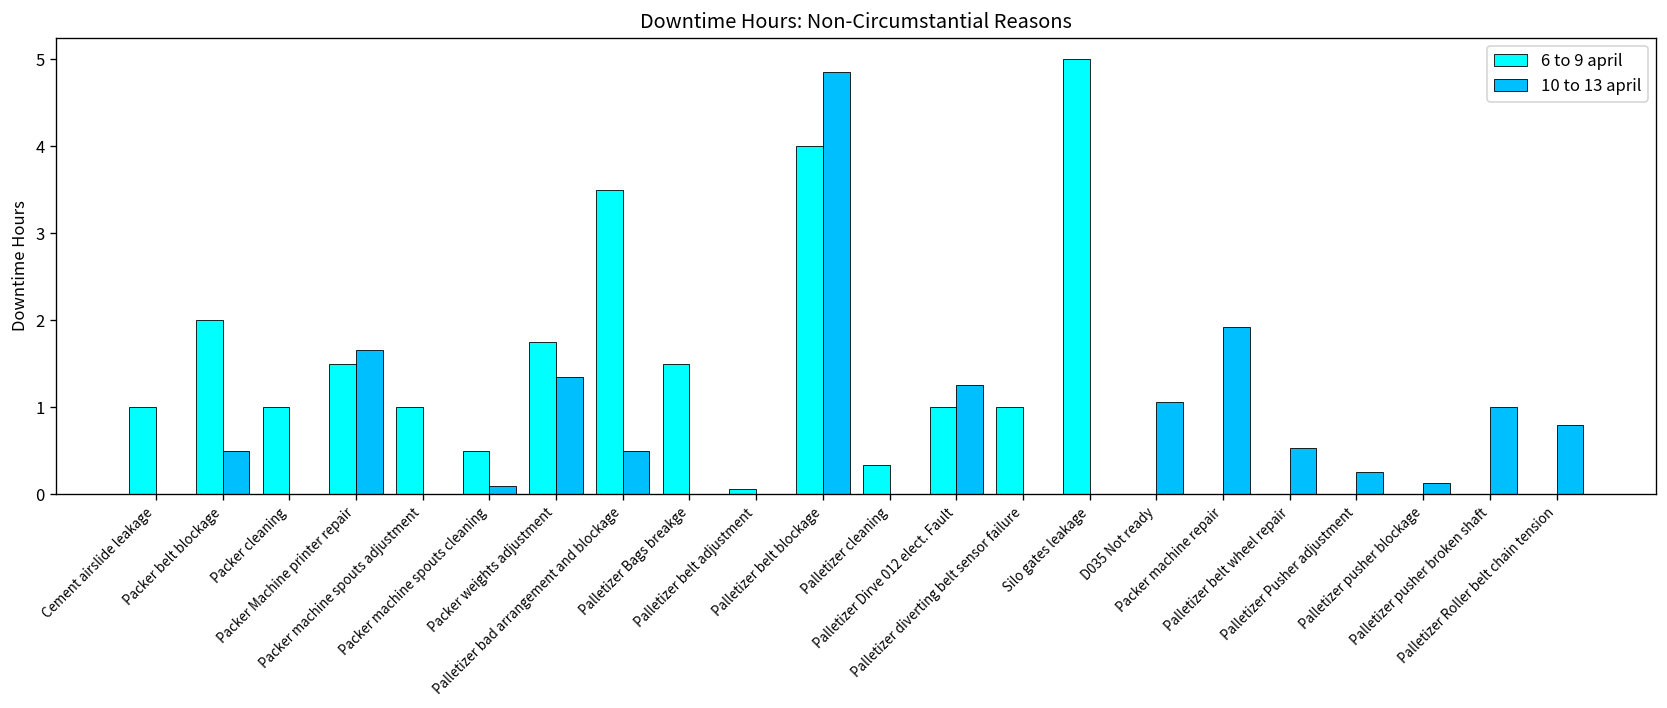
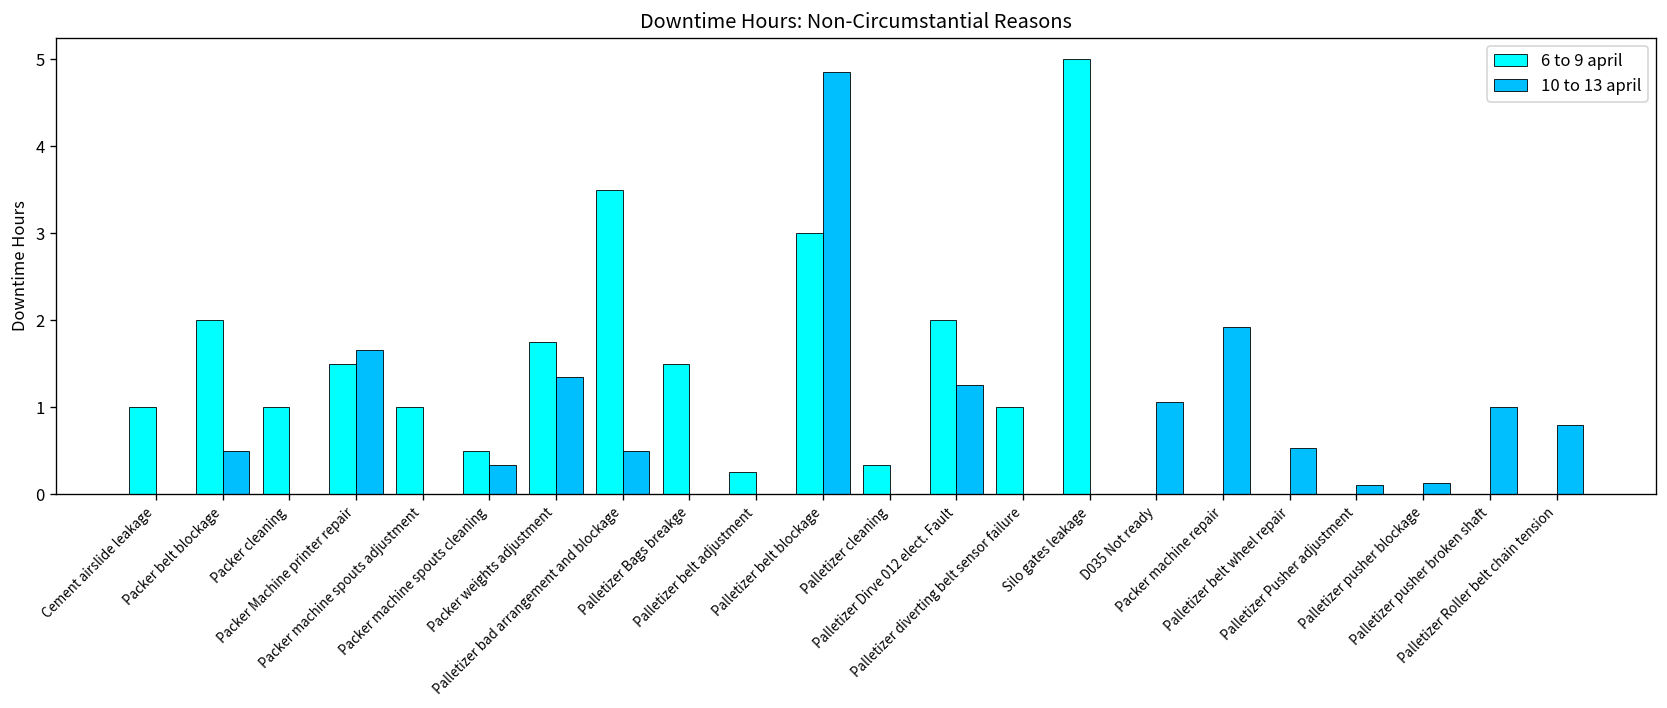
  {
    "6 to 9 april": {
      "Cement airslide leakage": 1.0,
      "Packer belt blockage": 2.0,
      "Packer cleaning": 1.0,
      "Packer Machine printer repair": 1.5,
      "Packer machine spouts adjustment": 1.0,
      "Packer machine spouts cleaning": 0.5,
      "Packer weights adjustment": 1.8,
      "Palletizer bad arrangement and blockage": 3.5,
      "Palletizer Bags breakge": 1.5,
-     "Palletizer belt adjustment": 0.1,
-     "Palletizer belt blockage": 4,
+     "Palletizer belt adjustment": 0.3,
+     "Palletizer belt blockage": 3,
      "Palletizer cleaning": 0.3,
-     "Palletizer Dirve 012 elect. Fault": 1,
+     "Palletizer Dirve 012 elect. Fault": 2,
      "Palletizer diverting belt sensor failure": 1.0,
      "Silo gates leakage": 5.0,
      "D035 Not ready": 0.0,
      "Packer machine repair": 0.0,
      "Palletizer belt wheel repair": 0.0,
      "Palletizer Pusher adjustment": 0.0,
      "Palletizer pusher blockage": 0.0,
      "Palletizer pusher broken shaft": 0.0,
      "Palletizer Roller belt chain tension": 0.0
    },
    "10 to 13 april": {
      "Cement airslide leakage": 0.0,
      "Packer belt blockage": 0.5,
      "Packer cleaning": 0.0,
      "Packer Machine printer repair": 1.7,
      "Packer machine spouts adjustment": 0.0,
-     "Packer machine spouts cleaning": 0.1,
+     "Packer machine spouts cleaning": 0.3,
      "Packer weights adjustment": 1.4,
      "Palletizer bad arrangement and blockage": 0.5,
      "Palletizer Bags breakge": 0.0,
      "Palletizer belt adjustment": 0.0,
      "Palletizer belt blockage": 4.9,
      "Palletizer cleaning": 0.0,
      "Palletizer Dirve 012 elect. Fault": 1.3,
      "Palletizer diverting belt sensor failure": 0.0,
      "Silo gates leakage": 0.0,
      "D035 Not ready": 1.1,
      "Packer machine repair": 1.9,
      "Palletizer belt wheel repair": 0.5,
-     "Palletizer Pusher adjustment": 0.3,
+     "Palletizer Pusher adjustment": 0.1,
      "Palletizer pusher blockage": 0.1,
      "Palletizer pusher broken shaft": 1.0,
      "Palletizer Roller belt chain tension": 0.8
    }
  }
